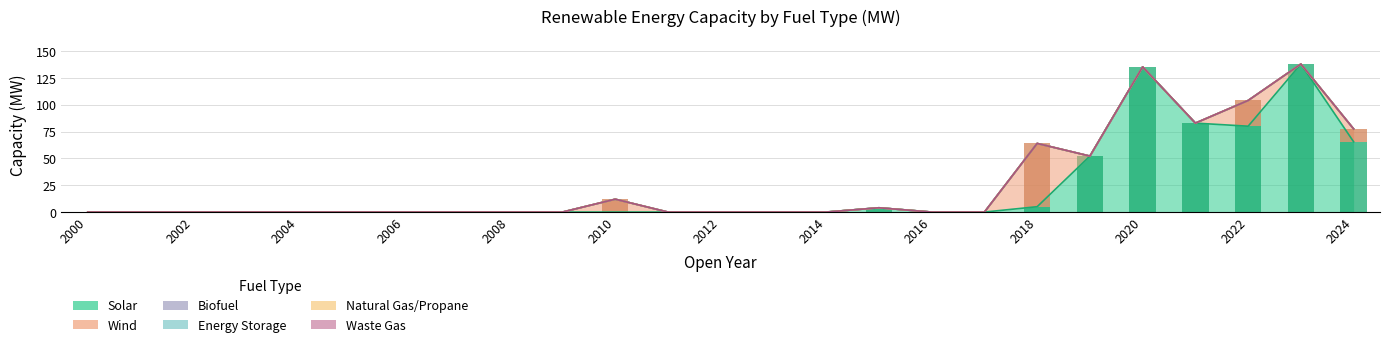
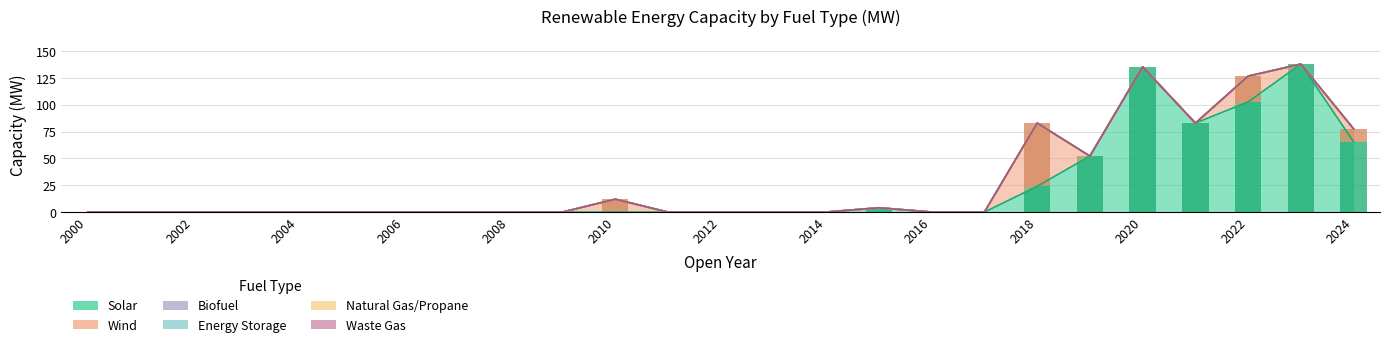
  {
    "Solar": {
      "2000": 0,
      "2002": 0,
      "2004": 0,
      "2006": 0,
      "2008": 0,
      "2010": 0,
      "2012": 0,
      "2014": 0,
      "2016": 0,
-     "2018": 5,
+     "2018": 24,
      "2020": 135,
-     "2022": 80,
+     "2022": 103,
      "2024": 66
    },
    "Waste Gas": {
      "2000": 0,
      "2002": 0,
      "2004": 0,
      "2006": 0,
      "2008": 0,
      "2012": 0,
      "2014": 0,
      "2016": 0,
      "2020": 0
    }
  }
